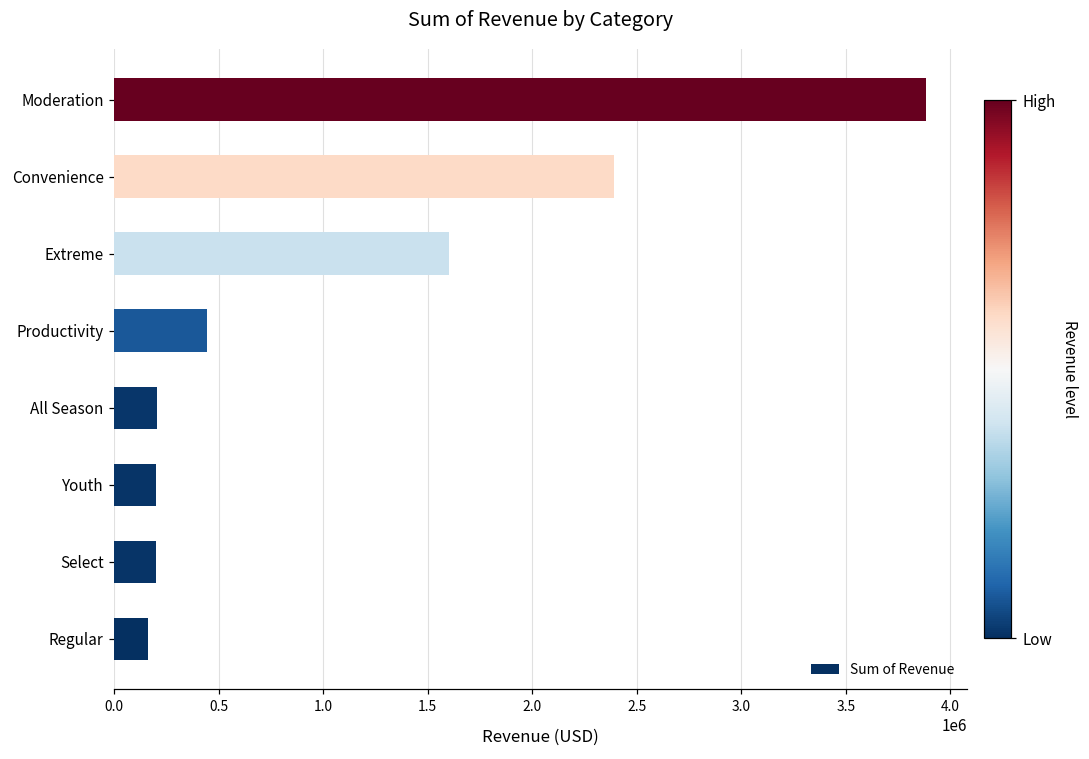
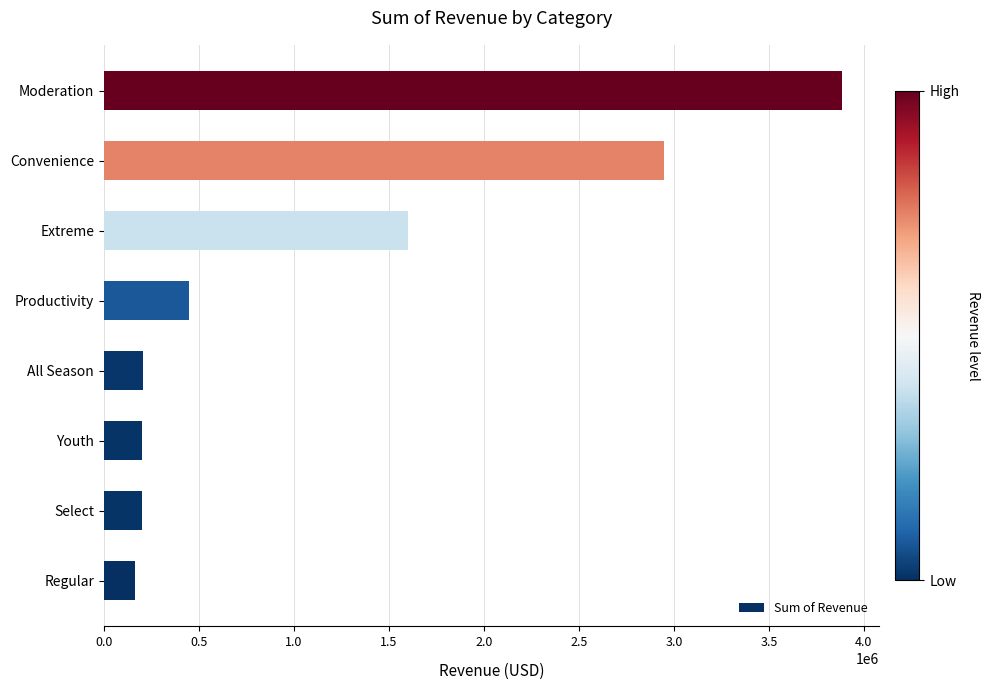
  {
    "Moderation": 3880000,
-   "Convenience": 2390000,
+   "Convenience": 2950000,
    "Extreme": 1600000,
    "Productivity": 450000,
    "All Season": 200000,
    "Youth": 200000,
    "Select": 200000,
    "Regular": 160000
  }
